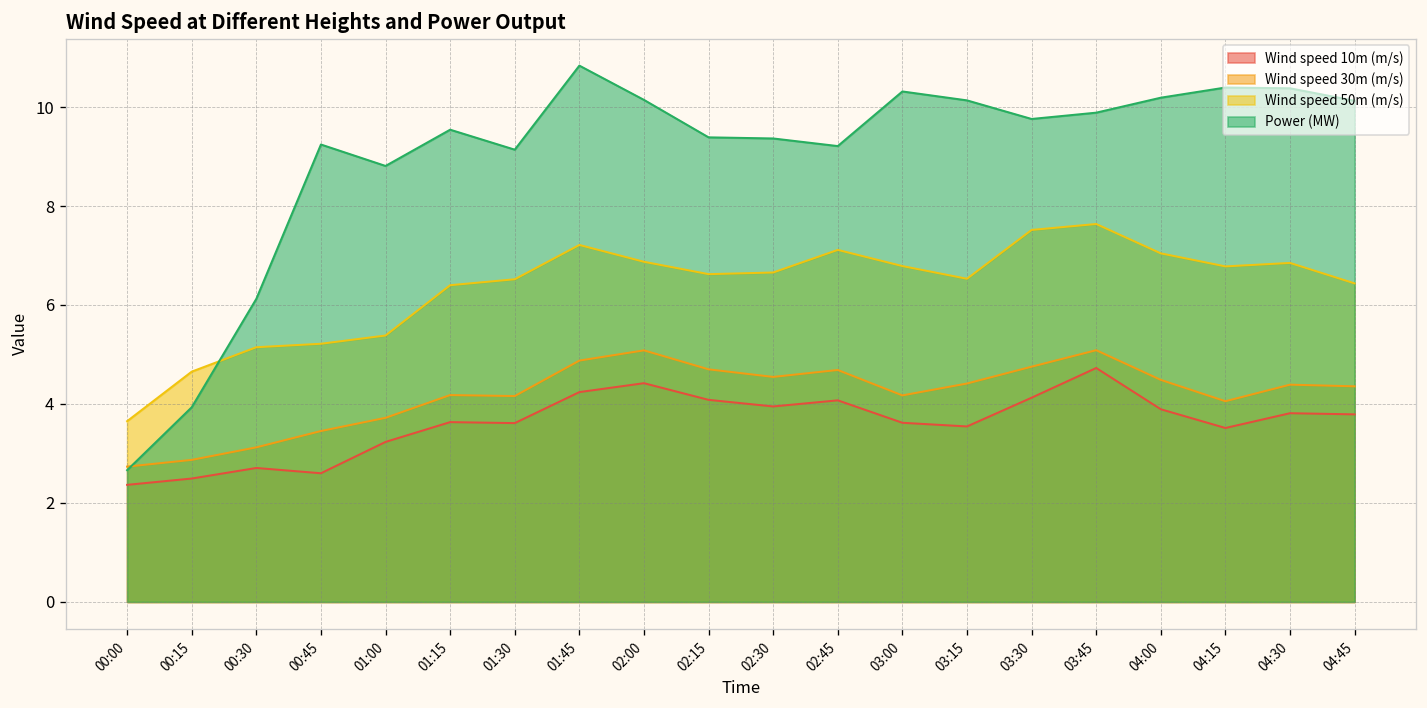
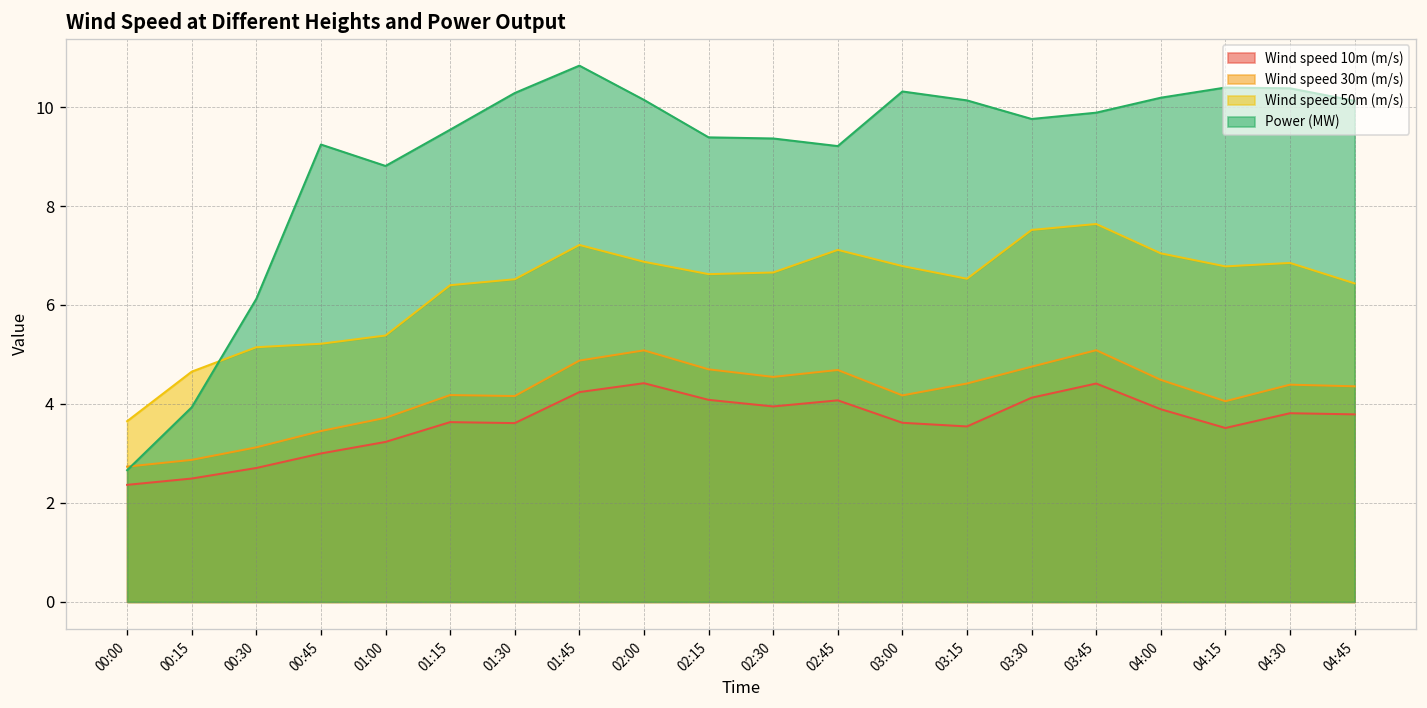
  {
    "Wind speed 10m (m/s)": {
      "00:00": 2.4,
      "00:15": 2.5,
      "00:30": 2.7,
-     "00:45": 2.6,
+     "00:45": 3.0,
      "01:00": 3.2,
      "01:15": 3.6,
      "01:30": 3.6,
      "01:45": 4.2,
      "02:00": 4.4,
      "02:15": 4.1,
      "02:30": 4.0,
      "02:45": 4.1,
      "03:00": 3.6,
      "03:15": 3.5,
      "03:30": 4.1,
-     "03:45": 4.7,
+     "03:45": 4.4,
      "04:00": 3.9,
      "04:15": 3.5,
      "04:30": 3.8,
      "04:45": 3.8
    },
    "Power (MW)": {
      "00:00": 2.7,
      "00:15": 3.9,
      "00:30": 6.1,
      "00:45": 9.2,
      "01:00": 8.8,
      "01:15": 9.5,
-     "01:30": 9.1,
+     "01:30": 10.3,
      "01:45": 10.8,
      "02:00": 10.1,
      "02:15": 9.4,
      "02:30": 9.4,
      "02:45": 9.2,
      "03:00": 10.3,
      "03:15": 10.1,
      "03:30": 9.8,
      "03:45": 9.9,
      "04:00": 10.2
    }
  }
